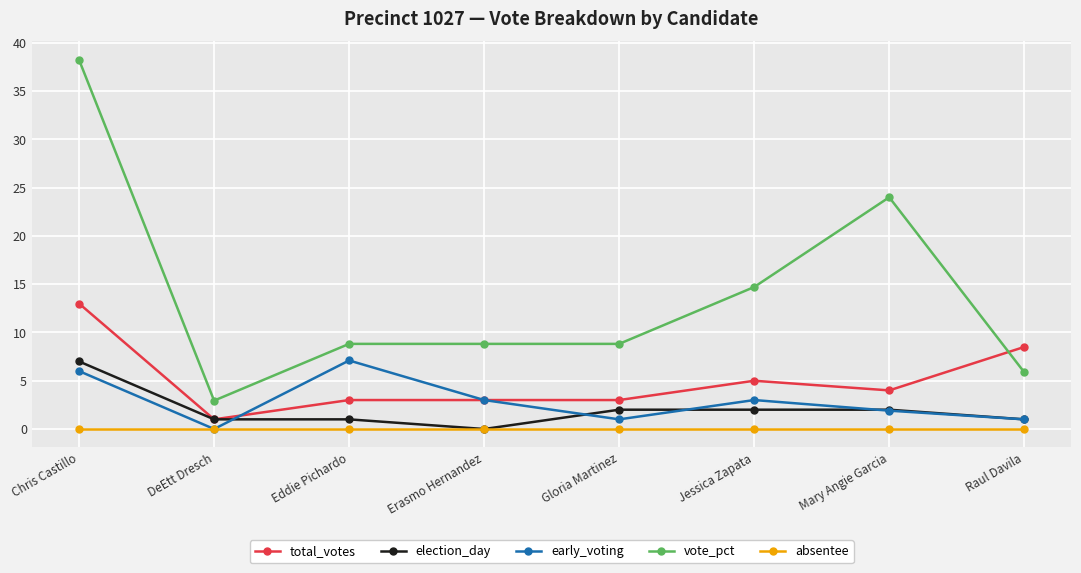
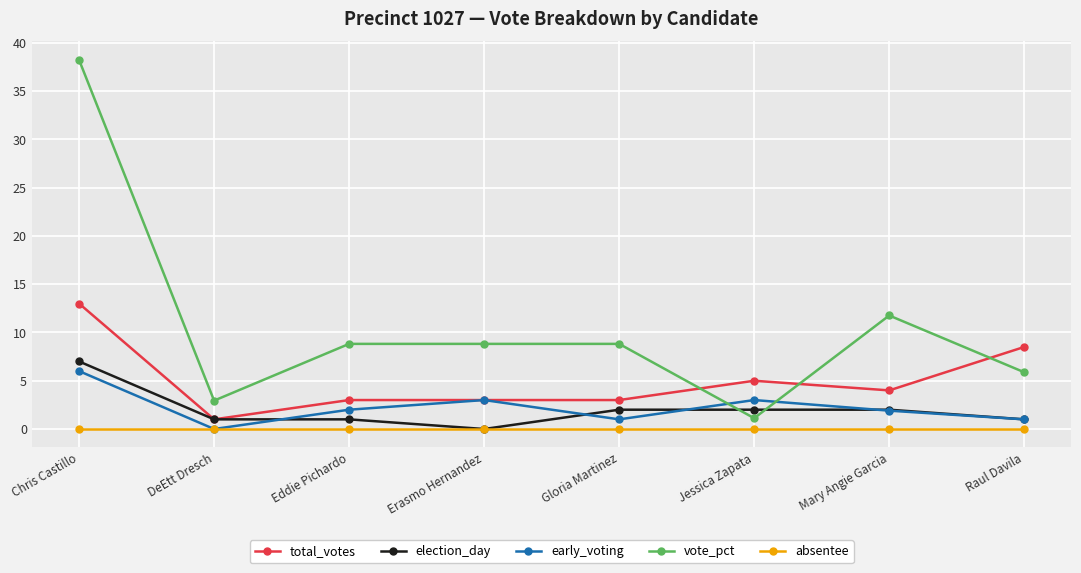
  {
    "total_votes": {
      "Chris Castillo": 13,
      "Eddie Pichardo": 3,
      "Gloria Martinez": 3,
      "Jessica Zapata": 5,
      "Mary Angie Garcia": 4,
      "Raul Davila": 9
    },
    "election_day": {
      "Chris Castillo": 7,
      "Eddie Pichardo": 1,
      "Gloria Martinez": 2,
      "Jessica Zapata": 2
    },
    "early_voting": {
      "Chris Castillo": 6,
-     "Eddie Pichardo": 7,
+     "Eddie Pichardo": 2,
      "Gloria Martinez": 1,
      "Jessica Zapata": 3
    },
    "vote_pct": {
      "Chris Castillo": 38,
      "DeEtt Dresch": 3,
      "Eddie Pichardo": 9,
      "Erasmo Hernandez": 9,
      "Gloria Martinez": 9,
-     "Jessica Zapata": 15,
-     "Mary Angie Garcia": 24,
+     "Jessica Zapata": 1,
+     "Mary Angie Garcia": 12,
      "Raul Davila": 6
    },
    "absentee": {
      "Chris Castillo": 0,
      "Eddie Pichardo": 0,
      "Gloria Martinez": 0,
      "Jessica Zapata": 0,
      "Mary Angie Garcia": 0,
      "Raul Davila": 0
    }
  }
